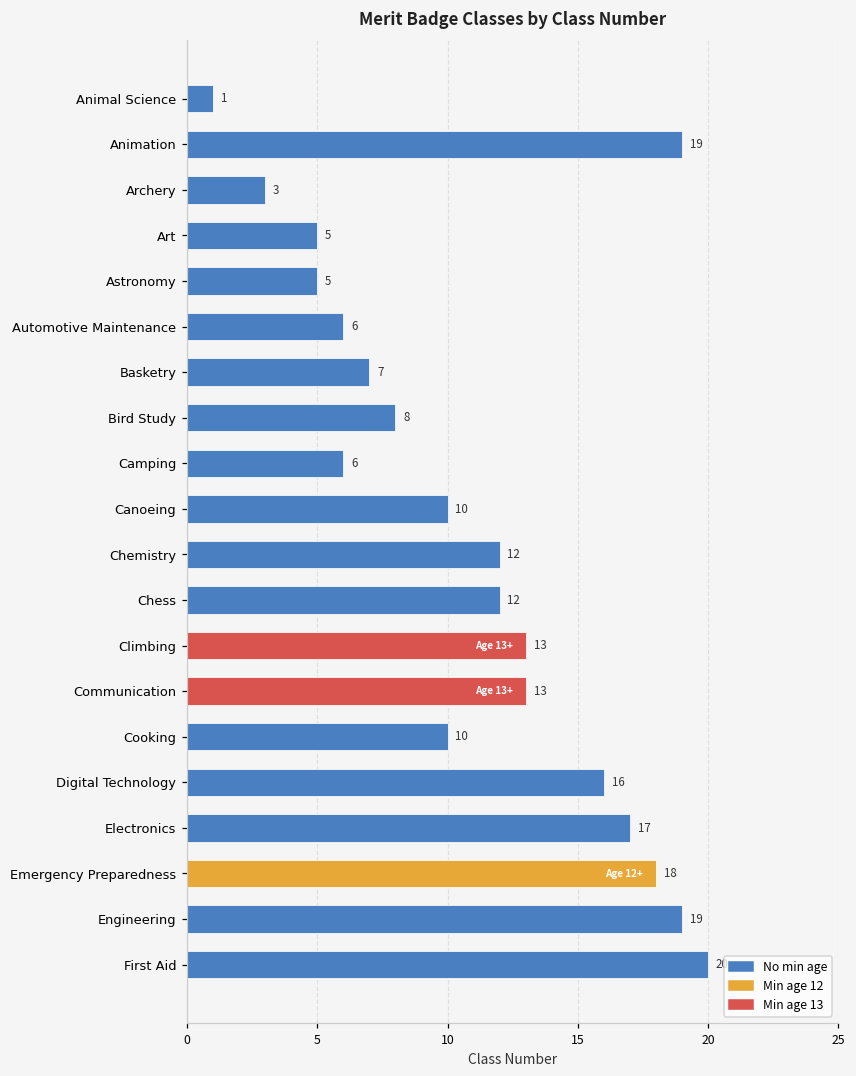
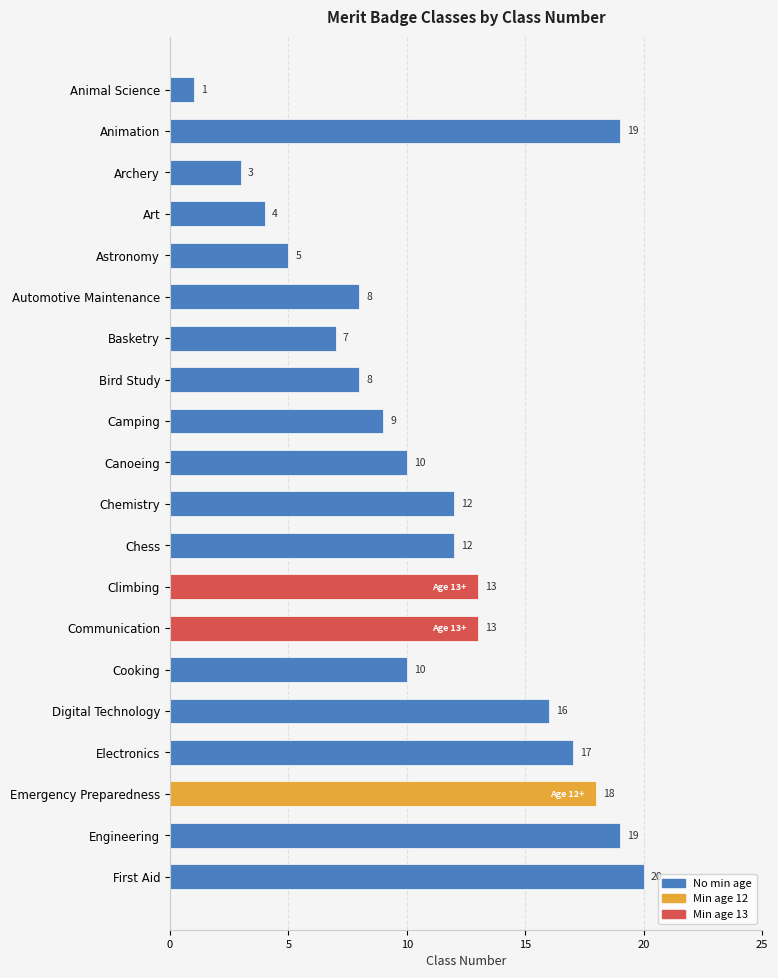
  {
    "Animal Science": 1,
    "Animation": 19,
    "Archery": 3,
-   "Art": 5,
+   "Art": 4,
    "Astronomy": 5,
-   "Automotive Maintenance": 6,
+   "Automotive Maintenance": 8,
    "Basketry": 7,
    "Bird Study": 8,
-   "Camping": 6,
+   "Camping": 9,
    "Canoeing": 10,
    "Chemistry": 12,
    "Chess": 12,
    "Climbing": 13,
    "Communication": 13,
    "Cooking": 10,
    "Digital Technology": 16,
    "Electronics": 17,
    "Emergency Preparedness": 18,
    "Engineering": 19
  }
